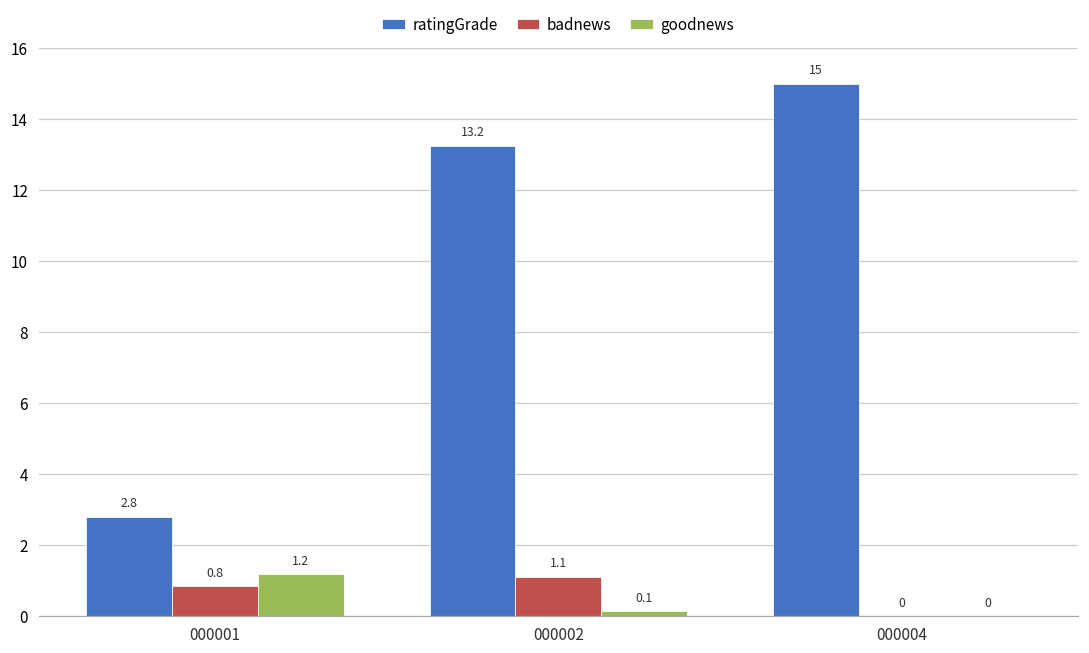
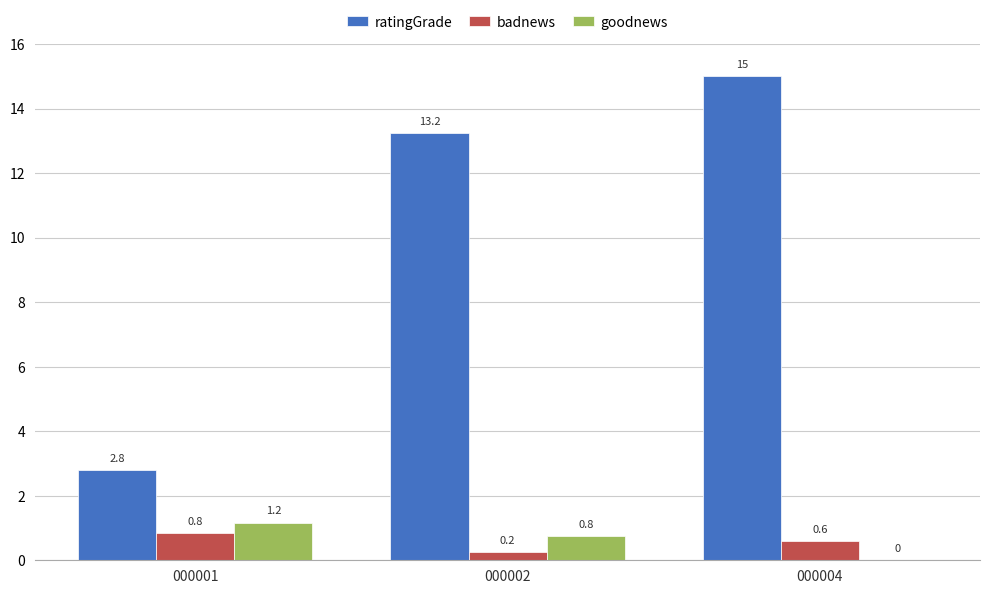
  {
    "ratingGrade": {
      "000001": 2.8,
      "000002": 13.2,
      "000004": 15
    },
    "badnews": {
      "000001": 0.8,
-     "000002": 1.1,
-     "000004": 0
+     "000002": 0.2,
+     "000004": 0.6
    },
    "goodnews": {
      "000001": 1.2,
-     "000002": 0.1,
+     "000002": 0.8,
      "000004": 0
    }
  }
